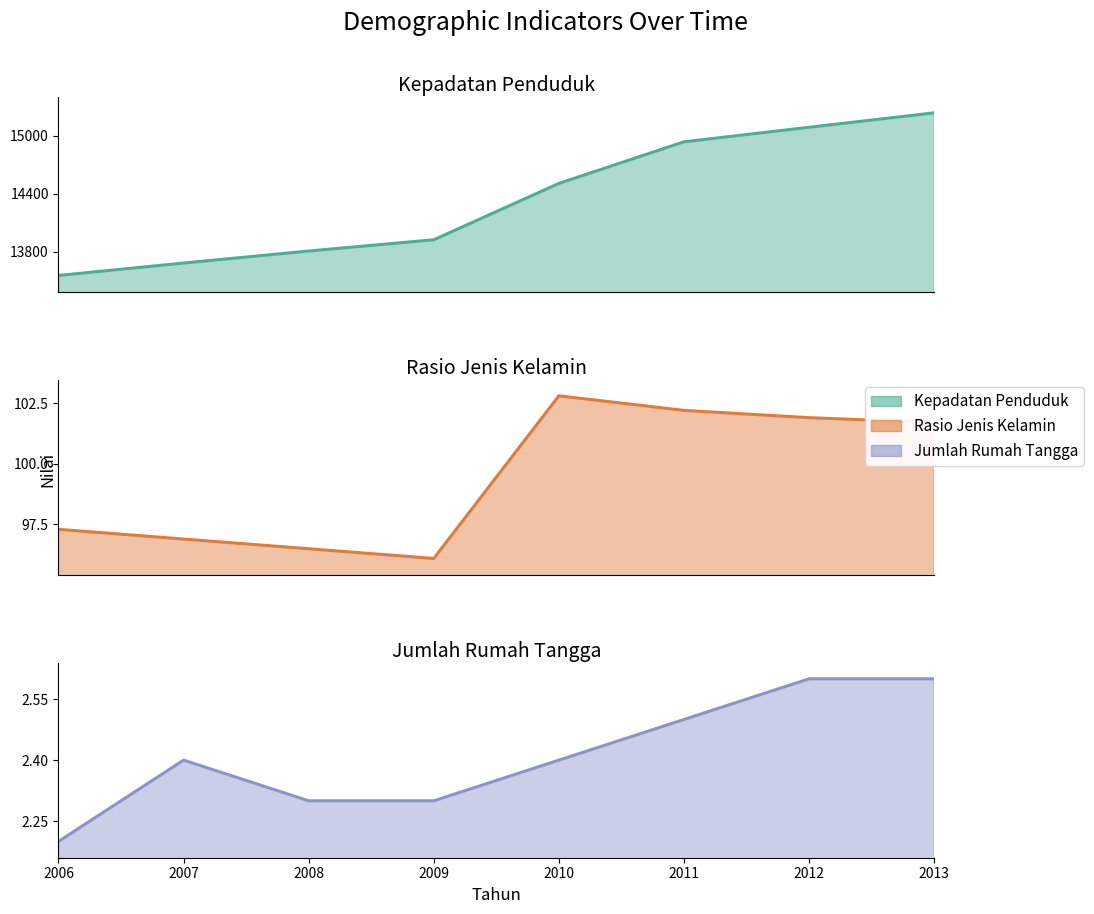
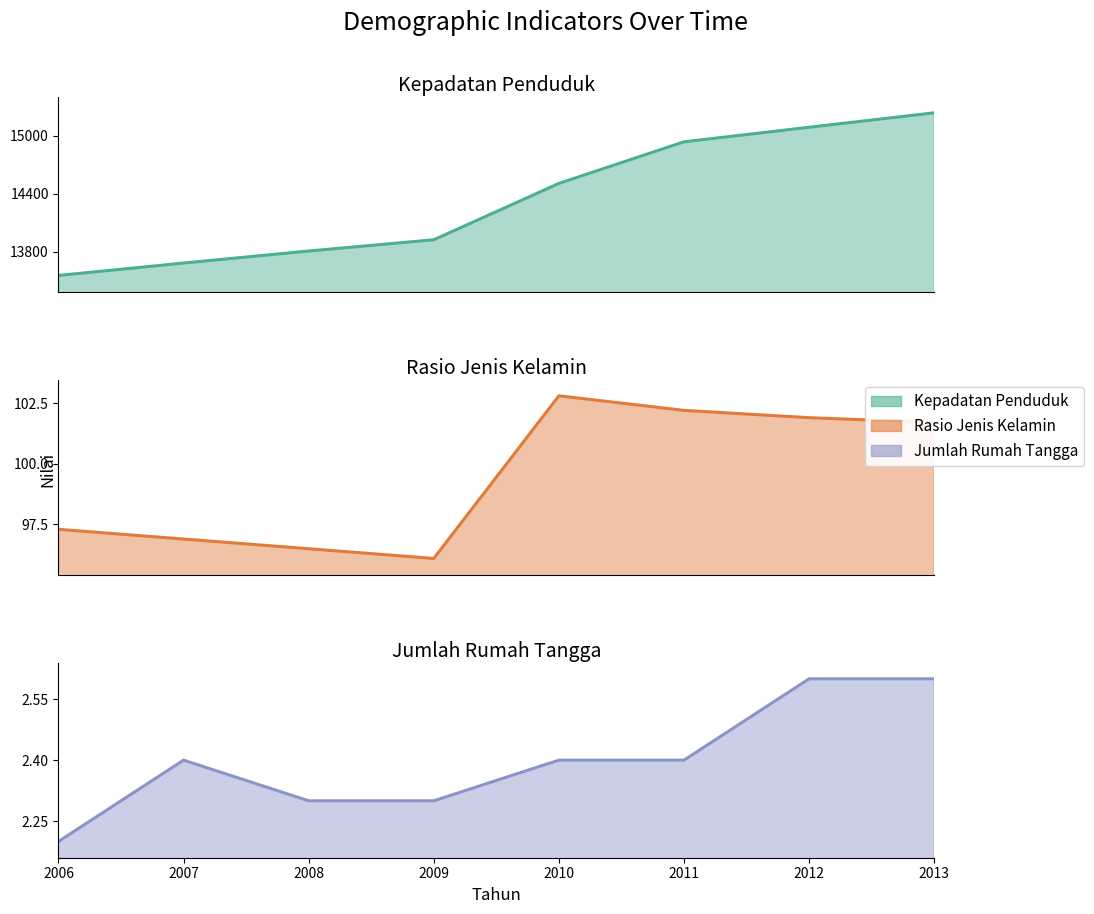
  {
    "Jumlah Rumah Tangga": {
      "2006": 2.2,
      "2007": 2.4,
      "2008": 2.3,
      "2009": 2.3,
      "2010": 2.4,
-     "2011": 2.5,
+     "2011": 2.4,
      "2012": 2.6,
      "2013": 2.6
    }
  }
